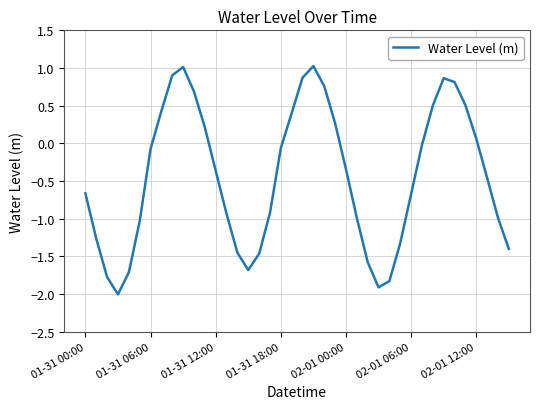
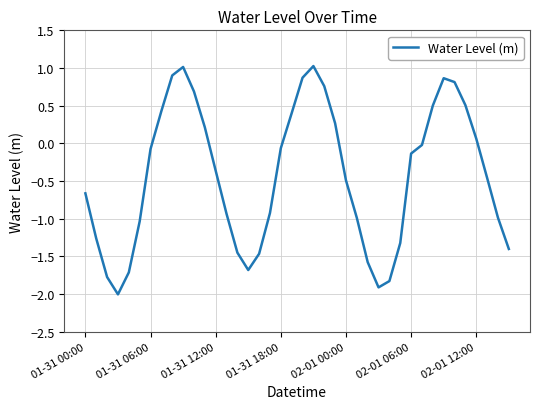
  {
    "01-31 00:00": -0.7,
    "01-31 06:00": -0.1,
    "01-31 12:00": -0.4,
    "01-31 18:00": -0.1,
-   "02-01 00:00": -0.3,
-   "02-01 06:00": -0.7,
+   "02-01 00:00": -0.5,
+   "02-01 06:00": -0.1,
    "02-01 12:00": 0.1
  }
